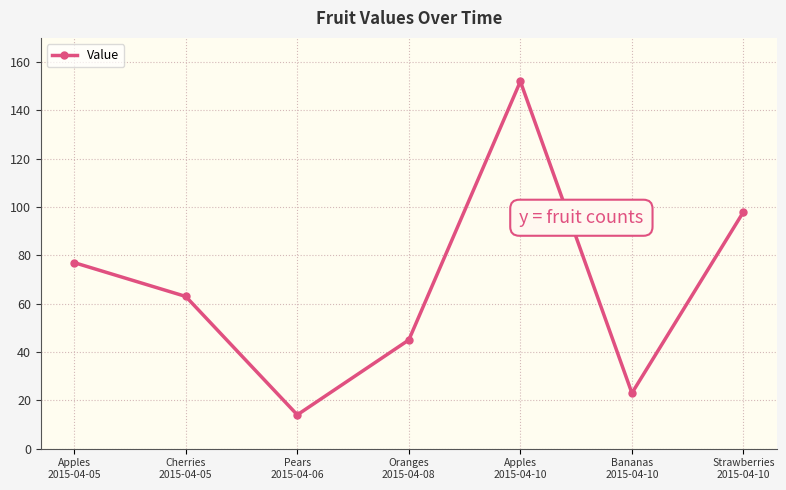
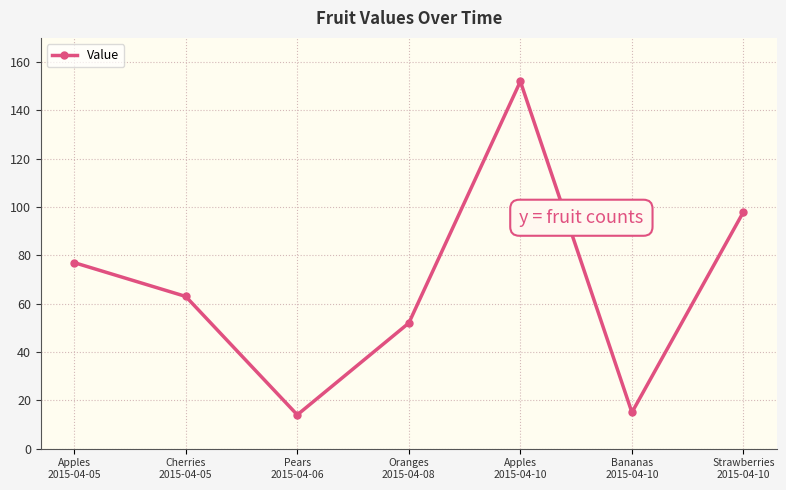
  {
    "Apples 2015-04-05": 77,
    "Cherries 2015-04-05": 63,
    "Pears 2015-04-06": 14,
-   "Oranges 2015-04-08": 45,
+   "Oranges 2015-04-08": 52,
    "Apples 2015-04-10": 152,
-   "Bananas 2015-04-10": 23,
+   "Bananas 2015-04-10": 15,
    "Strawberries 2015-04-10": 98
  }
